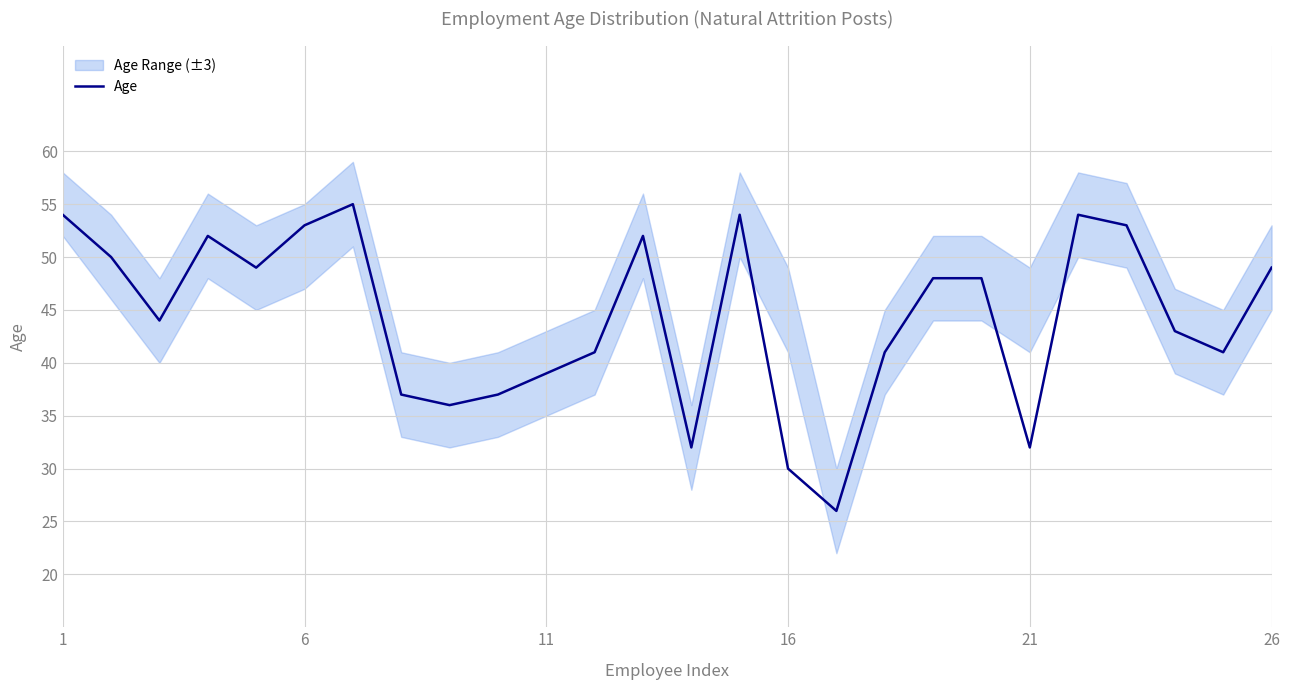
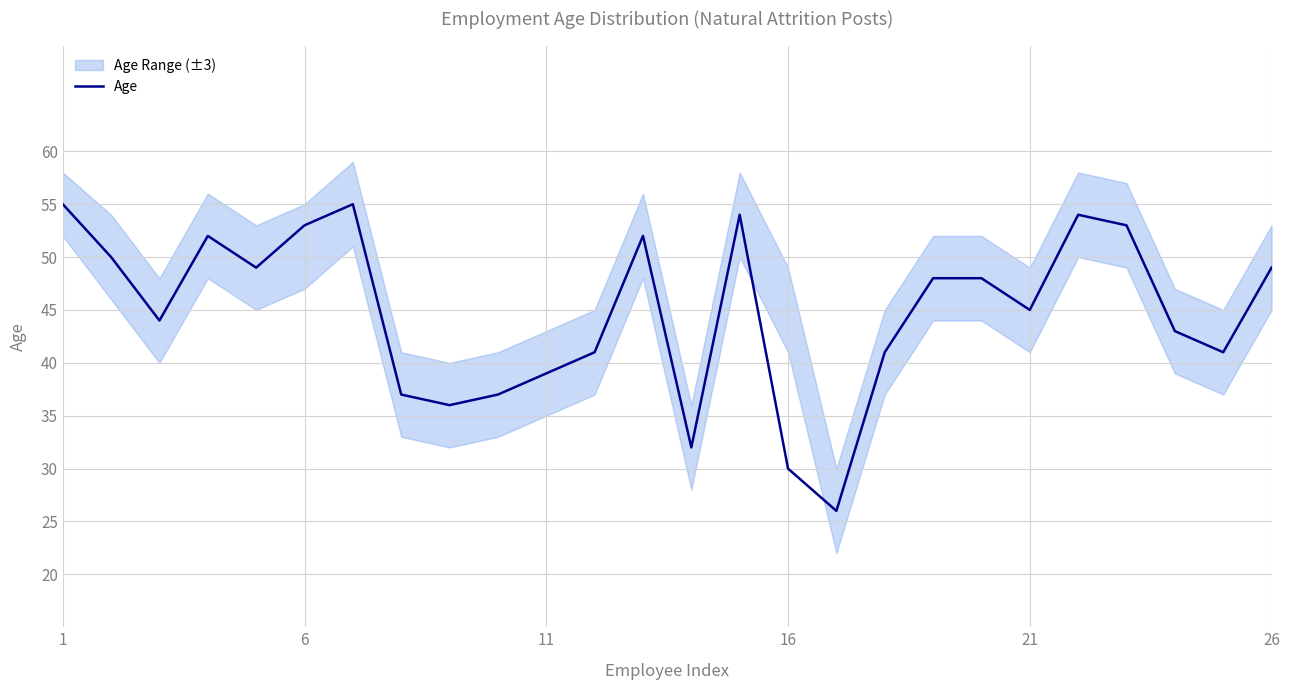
  {
    "Age": {
-     "1": 54,
+     "1": 55,
      "6": 53,
      "11": 39,
      "16": 30,
-     "21": 32,
+     "21": 45,
      "26": 49
    }
  }
